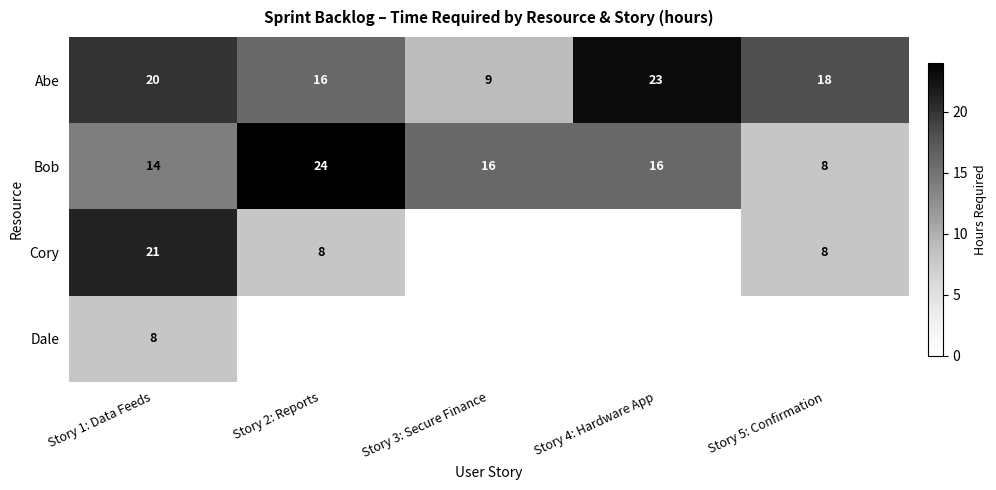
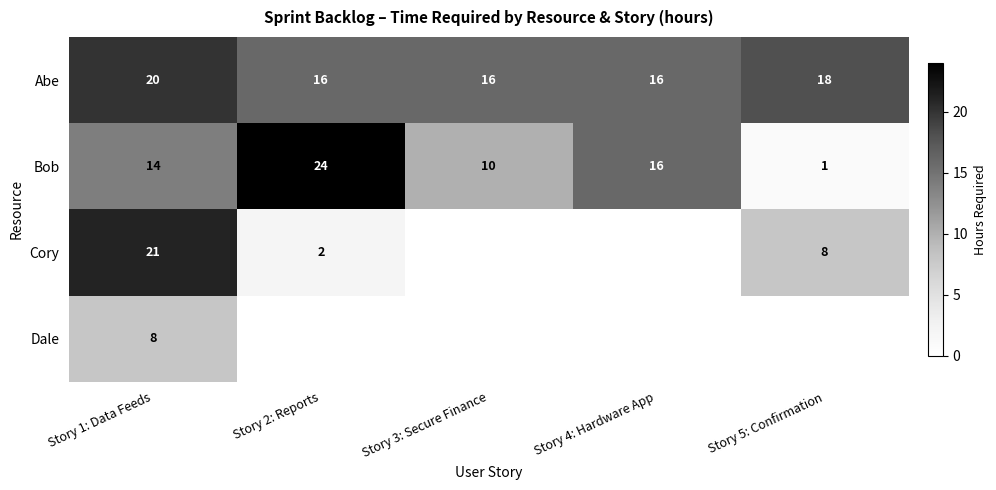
  {
    "Abe": {
      "Story 1: Data Feeds": 20,
      "Story 2: Reports": 16,
-     "Story 3: Secure Finance": 9,
-     "Story 4: Hardware App": 23,
+     "Story 3: Secure Finance": 16,
+     "Story 4: Hardware App": 16,
      "Story 5: Confirmation": 18
    },
    "Bob": {
      "Story 1: Data Feeds": 14,
      "Story 2: Reports": 24,
-     "Story 3: Secure Finance": 16,
+     "Story 3: Secure Finance": 10,
      "Story 4: Hardware App": 16,
-     "Story 5: Confirmation": 8
+     "Story 5: Confirmation": 1
    },
    "Cory": {
      "Story 1: Data Feeds": 21,
-     "Story 2: Reports": 8,
+     "Story 2: Reports": 2,
      "Story 5: Confirmation": 8
    },
    "Dale": {
      "Story 1: Data Feeds": 8
    }
  }
